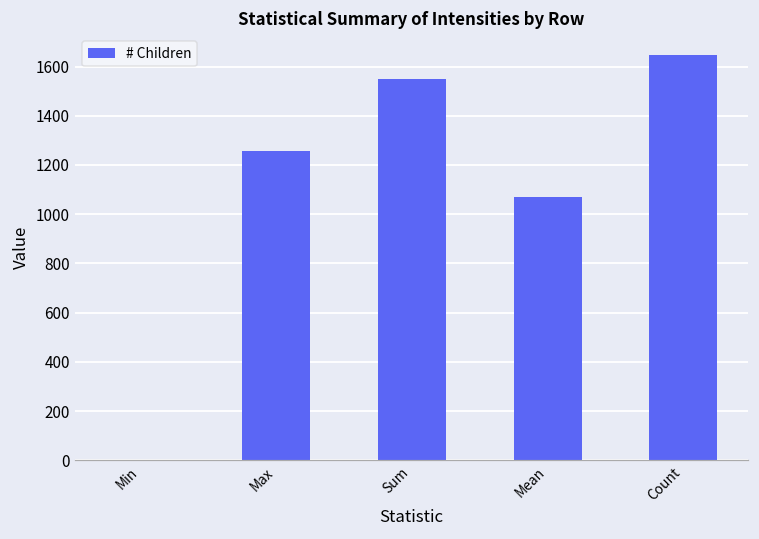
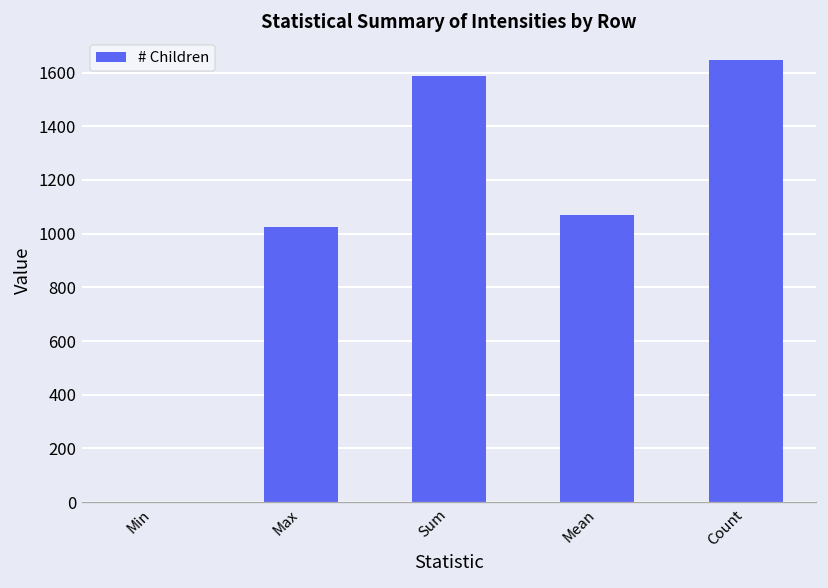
  {
    "Min": 0,
-   "Max": 1260,
-   "Sum": 1550,
+   "Max": 1030,
+   "Sum": 1590,
    "Mean": 1070,
    "Count": 1650
  }
